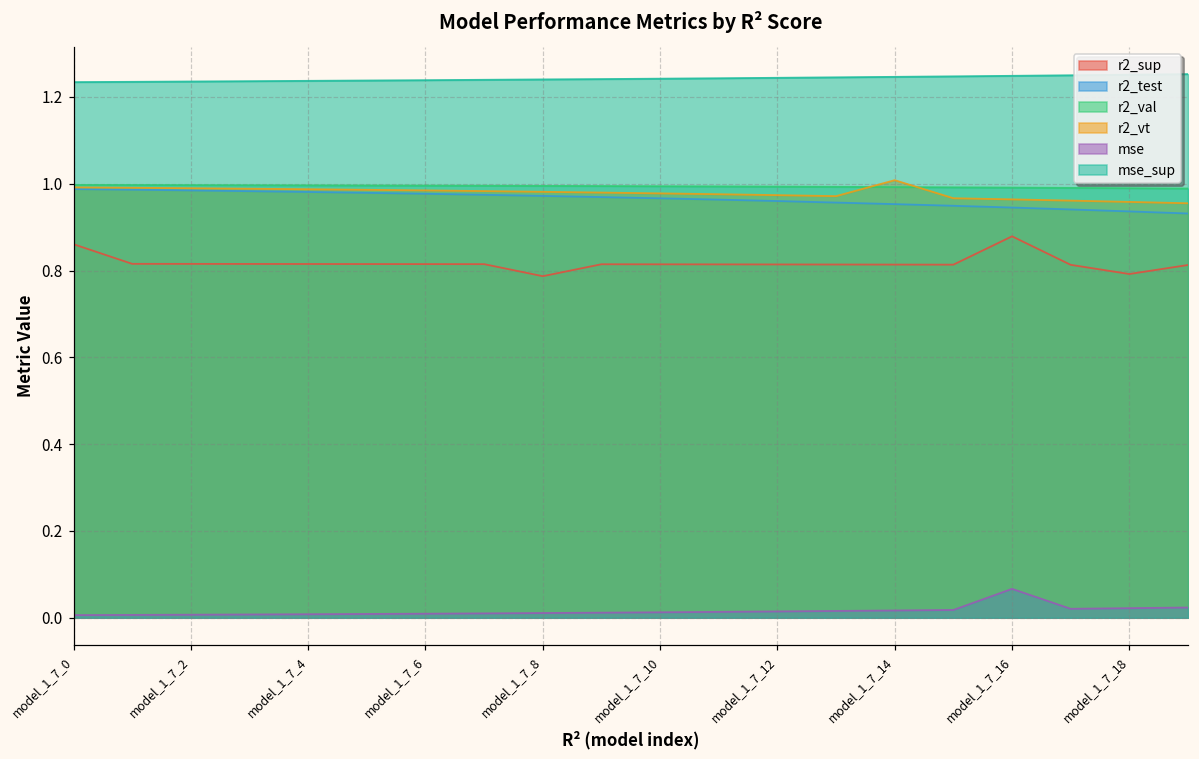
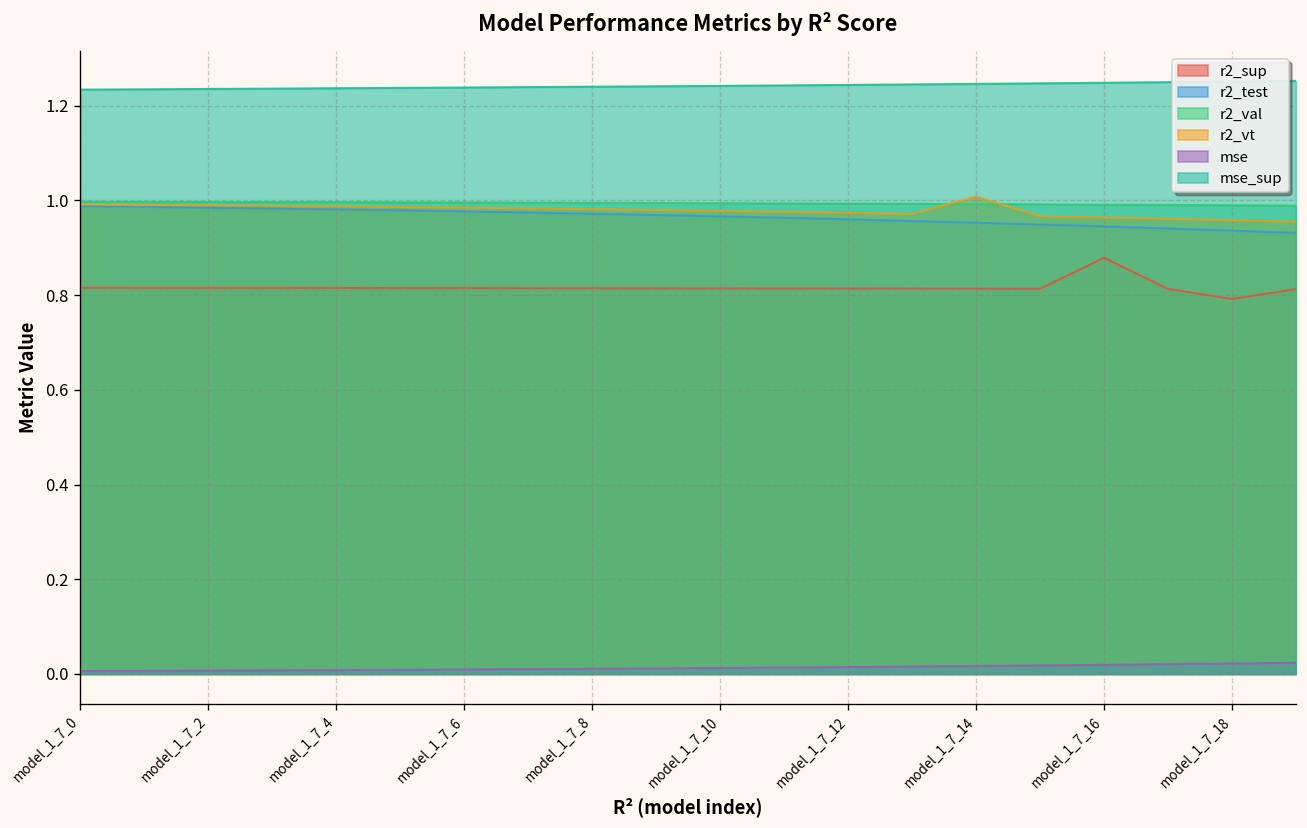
  {
    "r2_sup": {
-     "model_1_7_0": 0.86,
+     "model_1_7_0": 0.82,
      "model_1_7_2": 0.82,
      "model_1_7_4": 0.82,
      "model_1_7_6": 0.81,
-     "model_1_7_8": 0.79,
+     "model_1_7_8": 0.81,
      "model_1_7_10": 0.81,
      "model_1_7_12": 0.81,
      "model_1_7_14": 0.81,
      "model_1_7_16": 0.88,
      "model_1_7_18": 0.79
    },
    "r2_test": {
      "model_1_7_6": 0.98,
      "model_1_7_8": 0.97,
      "model_1_7_10": 0.97,
      "model_1_7_12": 0.96,
      "model_1_7_14": 0.95,
      "model_1_7_16": 0.95,
      "model_1_7_18": 0.94
    },
    "r2_vt": {
      "model_1_7_6": 0.98,
      "model_1_7_8": 0.98,
      "model_1_7_10": 0.98,
      "model_1_7_12": 0.97,
      "model_1_7_14": 1.01,
      "model_1_7_16": 0.96,
      "model_1_7_18": 0.96
    },
    "mse": {
      "model_1_7_0": 0.01,
      "model_1_7_2": 0.01,
      "model_1_7_4": 0.01,
      "model_1_7_6": 0.01,
      "model_1_7_8": 0.01,
      "model_1_7_10": 0.01,
      "model_1_7_12": 0.01,
      "model_1_7_14": 0.02,
-     "model_1_7_16": 0.07,
+     "model_1_7_16": 0.02,
      "model_1_7_18": 0.02
    }
  }
